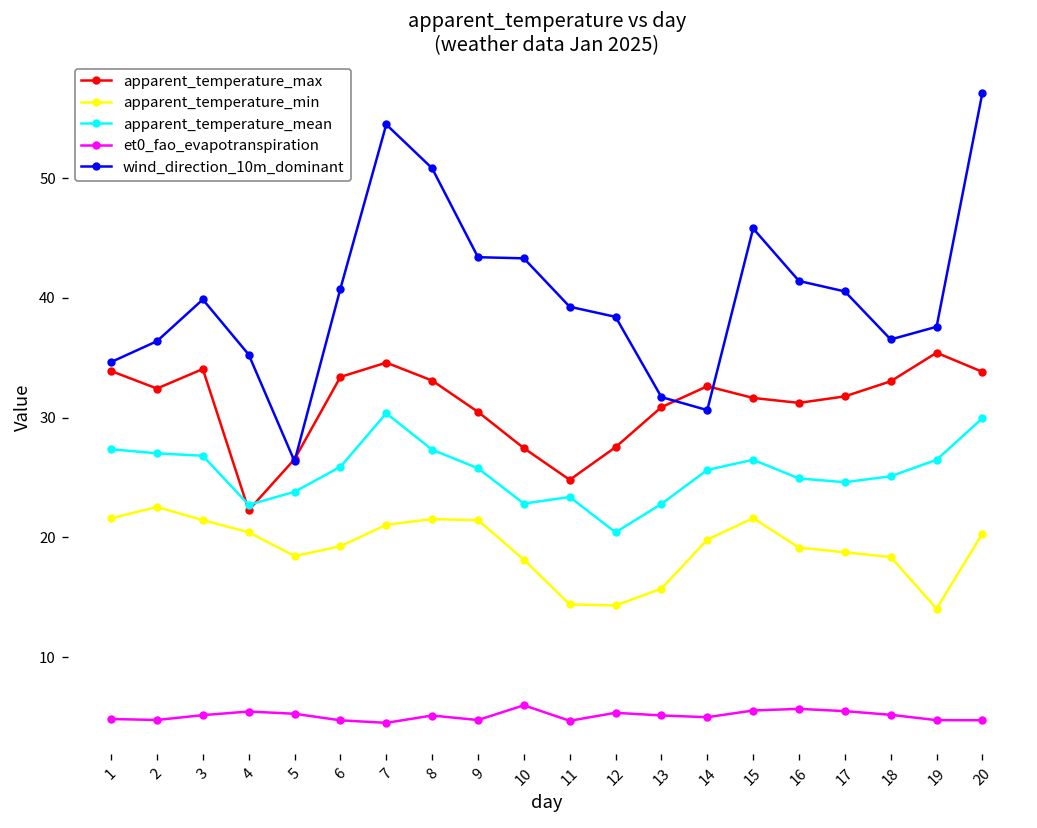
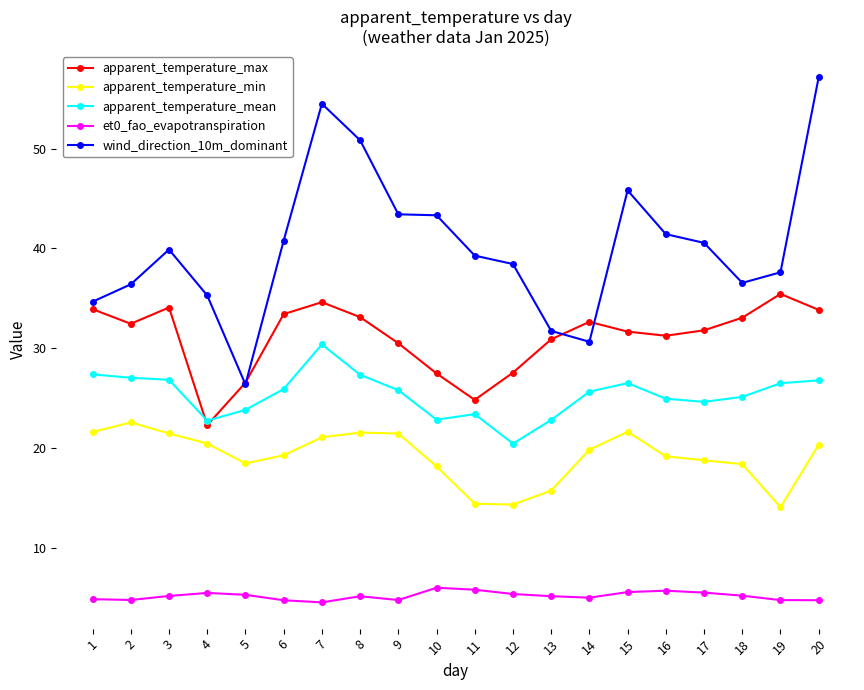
  {
    "apparent_temperature_max": {
      "1": 34,
      "2": 32,
      "3": 34,
      "4": 22,
      "6": 33,
      "7": 35,
      "8": 33,
      "9": 30,
      "10": 27,
      "11": 25,
      "12": 28,
      "13": 31,
      "14": 33,
      "15": 32,
      "16": 31,
      "17": 32,
      "18": 33,
      "19": 35,
      "20": 34
    },
    "apparent_temperature_min": {
      "1": 22,
      "2": 23,
      "3": 21,
      "4": 20,
      "5": 18,
      "6": 19,
      "7": 21,
      "8": 22,
      "9": 21,
      "10": 18,
      "11": 14,
      "12": 14,
      "13": 16,
      "14": 20,
      "15": 22,
      "16": 19,
      "17": 19,
      "18": 18,
      "19": 14,
      "20": 20
    },
    "apparent_temperature_mean": {
      "1": 27,
      "2": 27,
      "3": 27,
      "4": 23,
      "5": 24,
      "6": 26,
      "7": 30,
      "8": 27,
      "9": 26,
      "10": 23,
      "11": 23,
      "12": 20,
      "13": 23,
      "14": 26,
      "15": 26,
      "16": 25,
      "17": 25,
      "18": 25,
      "19": 26,
-     "20": 30
+     "20": 27
    },
    "et0_fao_evapotranspiration": {
      "1": 5,
      "2": 5,
      "3": 5,
      "4": 5,
      "5": 5,
      "6": 5,
      "7": 5,
      "8": 5,
      "9": 5,
      "10": 6,
-     "11": 5,
+     "11": 6,
      "12": 5,
      "13": 5,
      "14": 5,
      "15": 6,
      "16": 6,
      "17": 5,
      "18": 5,
      "19": 5,
      "20": 5
    },
    "wind_direction_10m_dominant": {
      "1": 35,
      "2": 36,
      "3": 40,
      "4": 35,
      "6": 41,
      "7": 54,
      "8": 51,
      "9": 43,
      "10": 43,
      "11": 39,
      "12": 38,
      "13": 32,
      "14": 31,
      "15": 46,
      "16": 41,
      "17": 41,
      "18": 37,
      "19": 38,
      "20": 57
    }
  }
